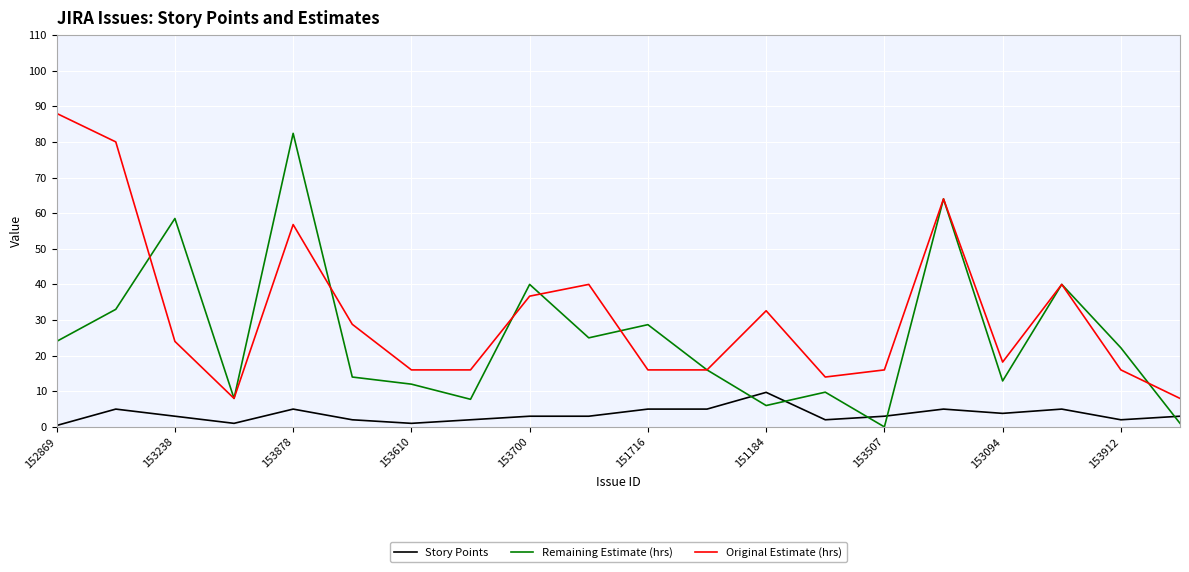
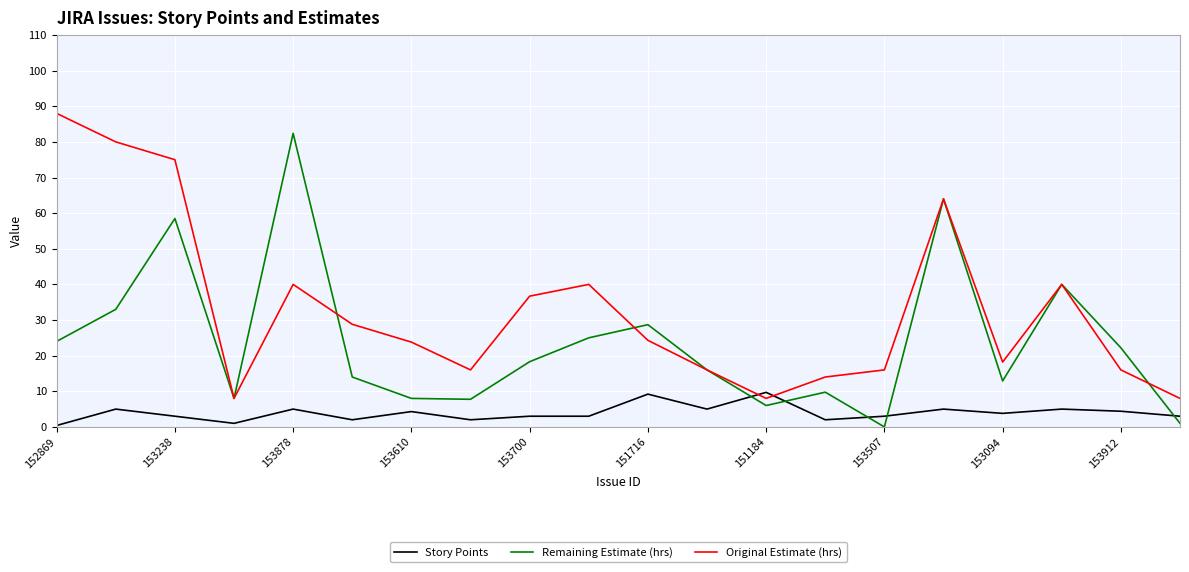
  {
    "Story Points": {
      "152869": 0,
      "153238": 3,
      "153878": 5,
-     "153610": 1,
+     "153610": 4,
      "153700": 3,
-     "151716": 5,
+     "151716": 9,
      "151184": 10,
      "153507": 3,
      "153094": 4,
-     "153912": 2
+     "153912": 4
    },
    "Remaining Estimate (hrs)": {
      "152869": 24,
      "153238": 59,
      "153878": 82,
-     "153610": 12,
-     "153700": 40,
+     "153610": 8,
+     "153700": 18,
      "151716": 29,
      "151184": 6,
      "153507": 0,
      "153094": 13,
      "153912": 22
    },
    "Original Estimate (hrs)": {
      "152869": 88,
-     "153238": 24,
-     "153878": 57,
-     "153610": 16,
+     "153238": 75,
+     "153878": 40,
+     "153610": 24,
      "153700": 37,
-     "151716": 16,
-     "151184": 33,
+     "151716": 24,
+     "151184": 8,
      "153507": 16,
      "153094": 18,
      "153912": 16
    }
  }
